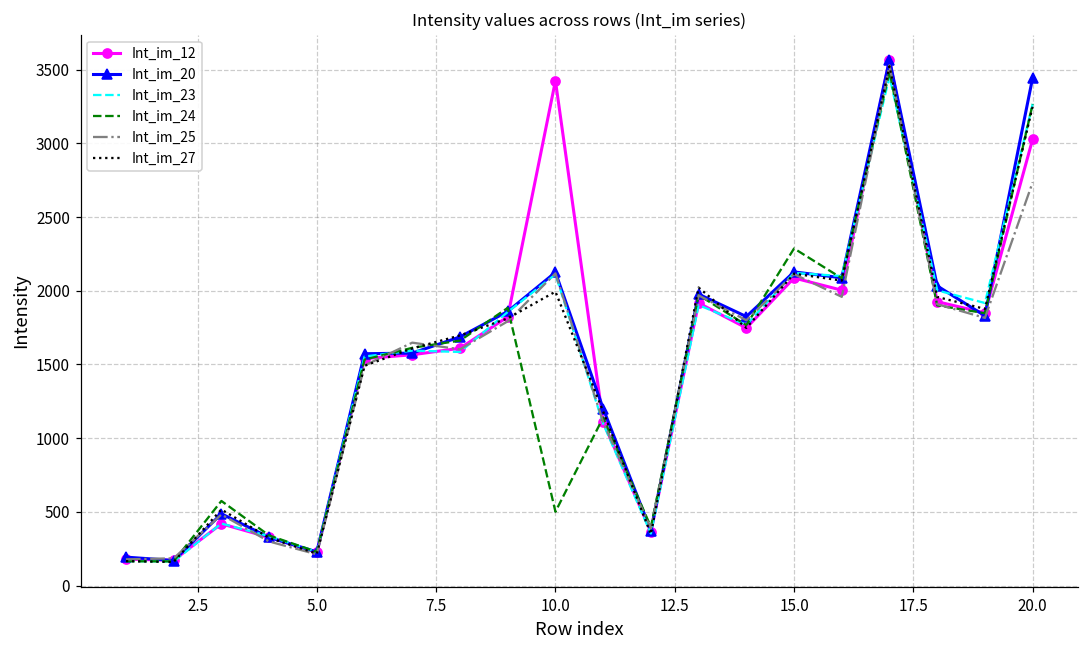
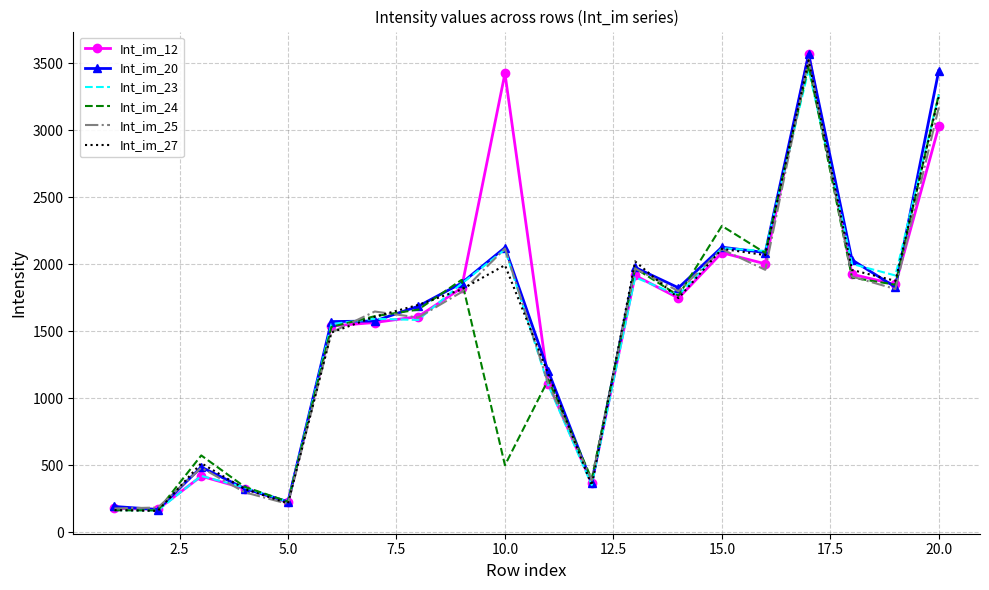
  {
    "Int_im_12": {
      "10.0": 3430,
      "15.0": 2090,
      "20.0": 3030
    },
    "Int_im_20": {
      "20.0": 3450
    },
    "Int_im_24": {
      "10.0": 500,
      "15.0": 2290
    },
    "Int_im_25": {
-     "20.0": 2740
+     "20.0": 3170
    },
    "Int_im_27": {
      "10.0": 1990
    }
  }
